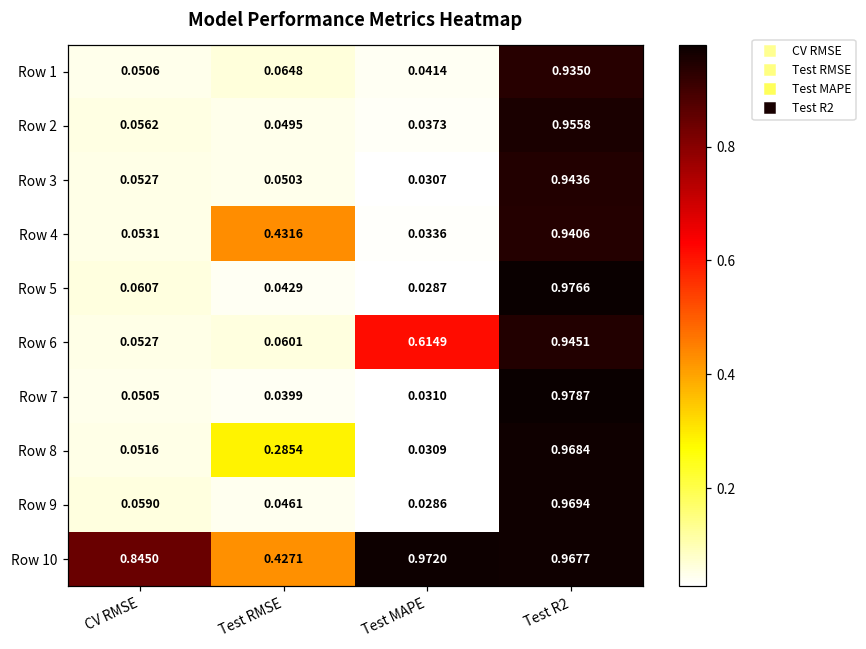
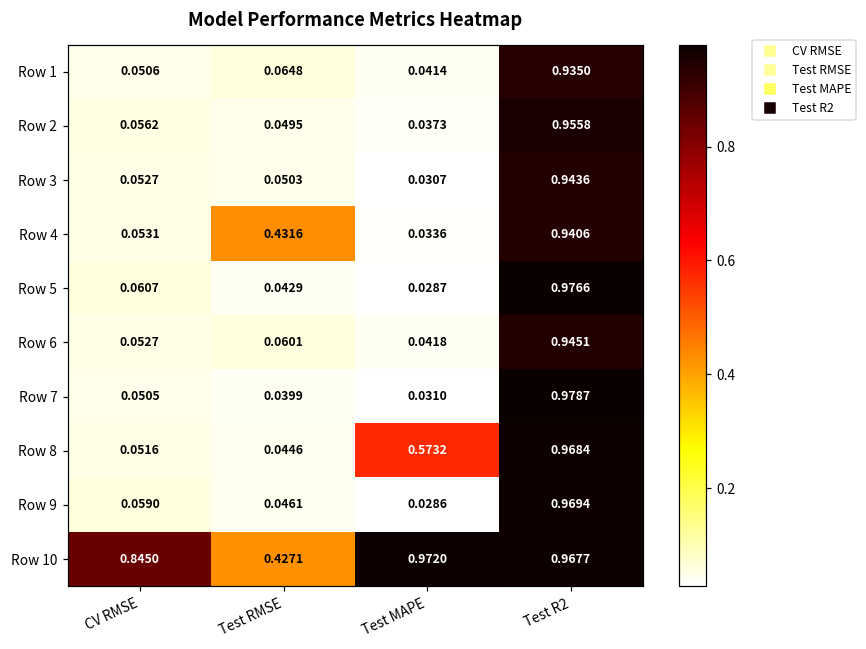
  {
    "Row 1": {
      "CV RMSE": 0.0506,
      "Test RMSE": 0.0648,
      "Test MAPE": 0.0414,
      "Test R2": 0.9350
    },
    "Row 2": {
      "CV RMSE": 0.0562,
      "Test RMSE": 0.0495,
      "Test MAPE": 0.0373,
      "Test R2": 0.9558
    },
    "Row 3": {
      "CV RMSE": 0.0527,
      "Test RMSE": 0.0503,
      "Test MAPE": 0.0307,
      "Test R2": 0.9436
    },
    "Row 4": {
      "CV RMSE": 0.0531,
      "Test RMSE": 0.4316,
      "Test MAPE": 0.0336,
      "Test R2": 0.9406
    },
    "Row 5": {
      "CV RMSE": 0.0607,
      "Test RMSE": 0.0429,
      "Test MAPE": 0.0287,
      "Test R2": 0.9766
    },
    "Row 6": {
      "CV RMSE": 0.0527,
      "Test RMSE": 0.0601,
-     "Test MAPE": 0.6149,
+     "Test MAPE": 0.0418,
      "Test R2": 0.9451
    },
    "Row 7": {
      "CV RMSE": 0.0505,
      "Test RMSE": 0.0399,
      "Test MAPE": 0.0310,
      "Test R2": 0.9787
    },
    "Row 8": {
      "CV RMSE": 0.0516,
-     "Test RMSE": 0.2854,
-     "Test MAPE": 0.0309,
+     "Test RMSE": 0.0446,
+     "Test MAPE": 0.5732,
      "Test R2": 0.9684
    },
    "Row 9": {
      "CV RMSE": 0.0590,
      "Test RMSE": 0.0461,
      "Test MAPE": 0.0286,
      "Test R2": 0.9694
    },
    "Row 10": {
      "CV RMSE": 0.8450,
      "Test RMSE": 0.4271,
      "Test MAPE": 0.9720,
      "Test R2": 0.9677
    }
  }
